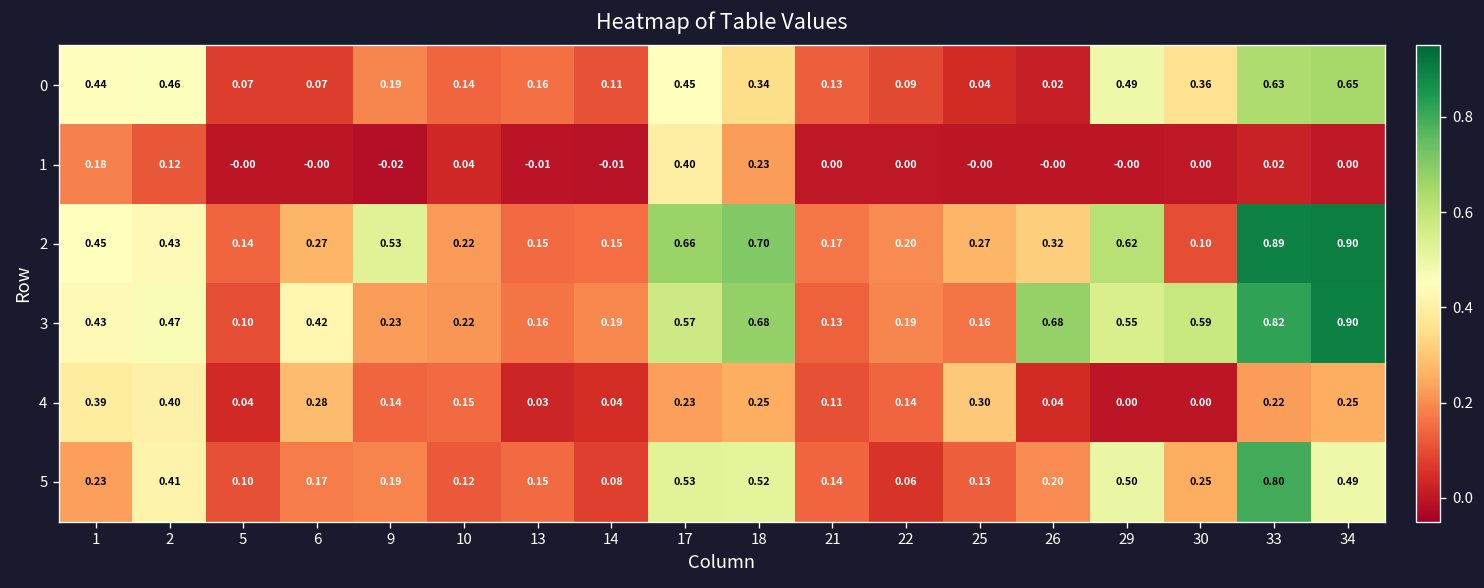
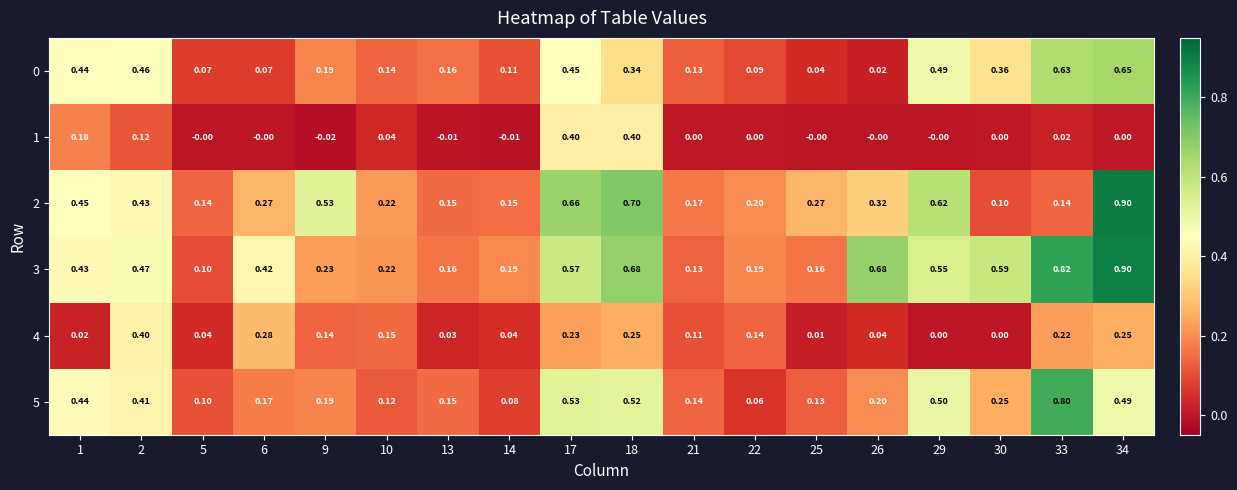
  {
    "0": {
      "1": 0.44,
      "2": 0.46,
      "5": 0.07,
      "6": 0.07,
      "9": 0.19,
      "10": 0.14,
      "13": 0.16,
      "14": 0.11,
      "17": 0.45,
      "18": 0.34,
      "21": 0.13,
      "22": 0.09,
      "25": 0.04,
      "26": 0.02,
      "29": 0.49,
      "30": 0.36,
      "33": 0.63,
      "34": 0.65
    },
    "1": {
      "1": 0.18,
      "2": 0.12,
      "5": -0.00,
      "6": -0.00,
      "9": -0.02,
      "10": 0.04,
      "13": -0.01,
      "14": -0.01,
      "17": 0.40,
-     "18": 0.23,
+     "18": 0.40,
      "21": 0.00,
      "22": 0.00,
      "25": -0.00,
      "26": -0.00,
      "29": -0.00,
      "30": 0.00,
      "33": 0.02,
      "34": 0.00
    },
    "2": {
      "1": 0.45,
      "2": 0.43,
      "5": 0.14,
      "6": 0.27,
      "9": 0.53,
      "10": 0.22,
      "13": 0.15,
      "14": 0.15,
      "17": 0.66,
      "18": 0.70,
      "21": 0.17,
      "22": 0.20,
      "25": 0.27,
      "26": 0.32,
      "29": 0.62,
      "30": 0.10,
-     "33": 0.89,
+     "33": 0.14,
      "34": 0.90
    },
    "3": {
      "1": 0.43,
      "2": 0.47,
      "5": 0.10,
      "6": 0.42,
      "9": 0.23,
      "10": 0.22,
      "13": 0.16,
      "14": 0.19,
      "17": 0.57,
      "18": 0.68,
      "21": 0.13,
      "22": 0.19,
      "25": 0.16,
      "26": 0.68,
      "29": 0.55,
      "30": 0.59,
      "33": 0.82,
      "34": 0.90
    },
    "4": {
-     "1": 0.39,
+     "1": 0.02,
      "2": 0.40,
      "5": 0.04,
      "6": 0.28,
      "9": 0.14,
      "10": 0.15,
      "13": 0.03,
      "14": 0.04,
      "17": 0.23,
      "18": 0.25,
      "21": 0.11,
      "22": 0.14,
-     "25": 0.30,
+     "25": 0.01,
      "26": 0.04,
      "29": 0.00,
      "30": 0.00,
      "33": 0.22,
      "34": 0.25
    },
    "5": {
-     "1": 0.23,
+     "1": 0.44,
      "2": 0.41,
      "5": 0.10,
      "6": 0.17,
      "9": 0.19,
      "10": 0.12,
      "13": 0.15,
      "14": 0.08,
      "17": 0.53,
      "18": 0.52,
      "21": 0.14,
      "22": 0.06,
      "25": 0.13,
      "26": 0.20,
      "29": 0.50,
      "30": 0.25,
      "33": 0.80,
      "34": 0.49
    }
  }
